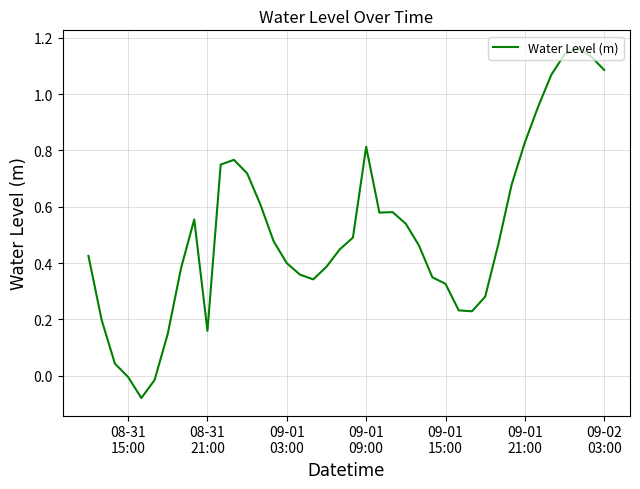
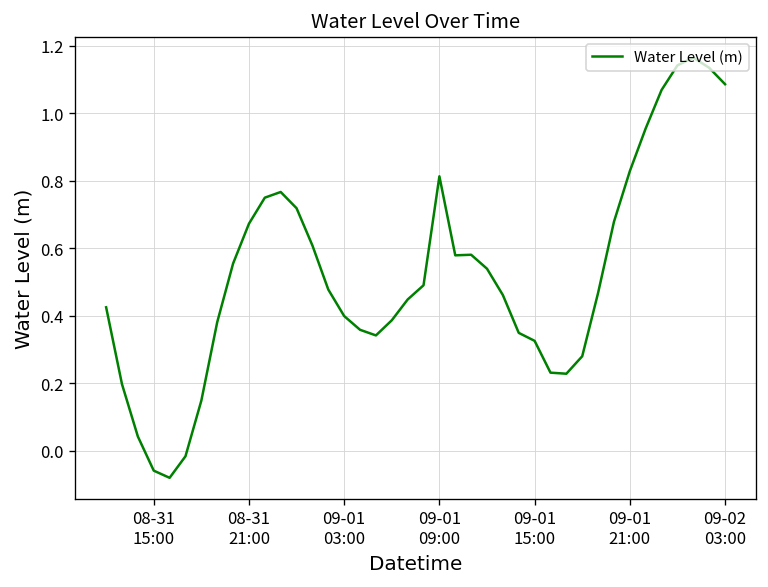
  {
-   "08-31 15:00": 0.00,
-   "08-31 21:00": 0.16,
+   "08-31 15:00": -0.06,
+   "08-31 21:00": 0.67,
    "09-01 03:00": 0.40,
    "09-01 09:00": 0.81,
    "09-01 15:00": 0.33,
    "09-01 21:00": 0.83,
    "09-02 03:00": 1.09
  }
